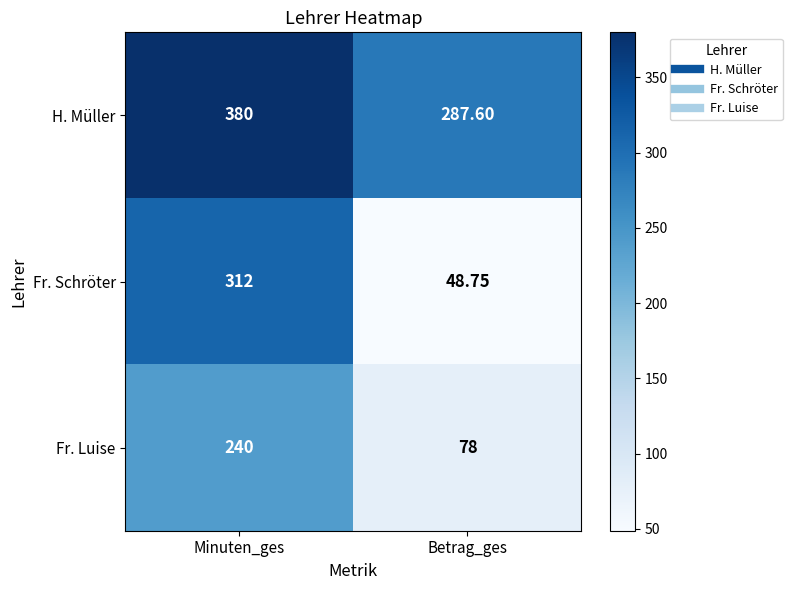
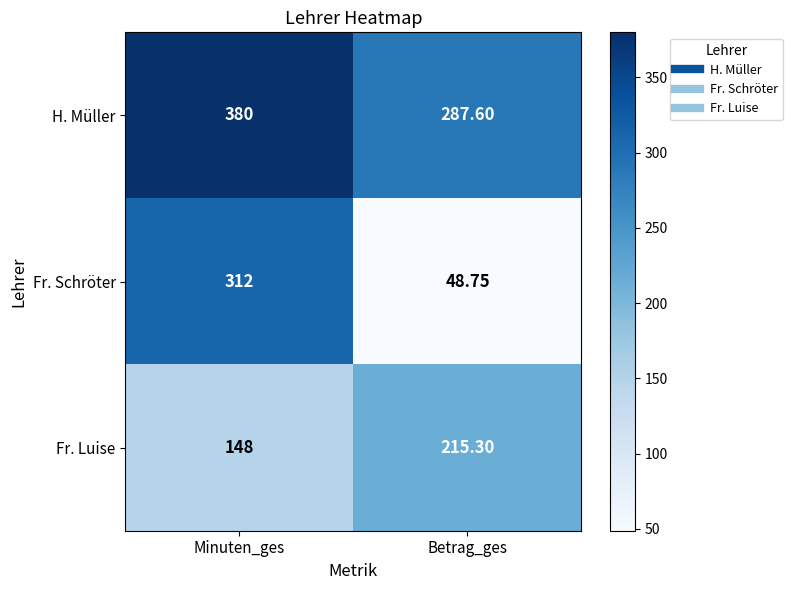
  {
    "H. Müller": {
      "Minuten_ges": 380,
      "Betrag_ges": 287.60
    },
    "Fr. Schröter": {
      "Minuten_ges": 312,
      "Betrag_ges": 48.75
    },
    "Fr. Luise": {
-     "Minuten_ges": 240,
-     "Betrag_ges": 78
+     "Minuten_ges": 148,
+     "Betrag_ges": 215.30
    }
  }
